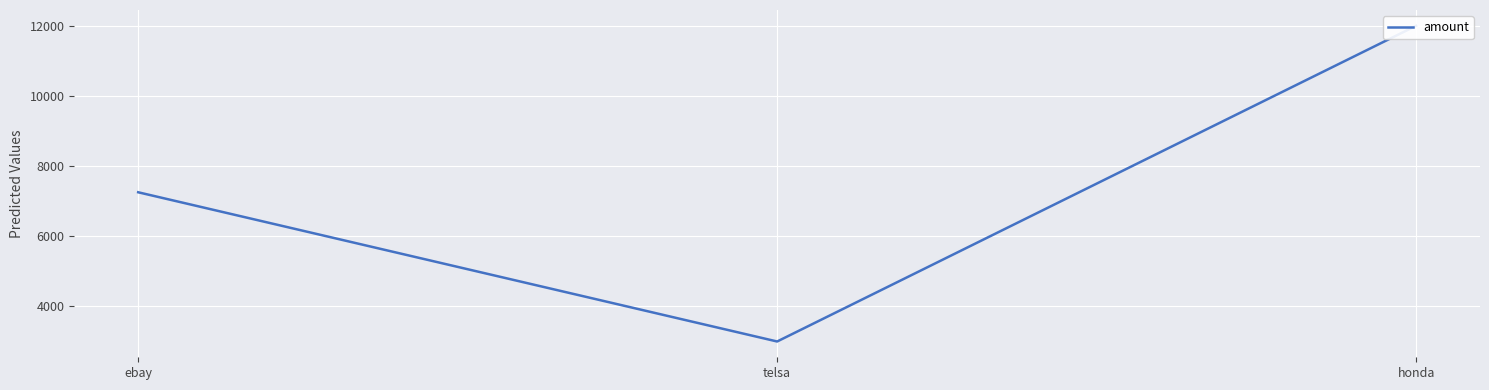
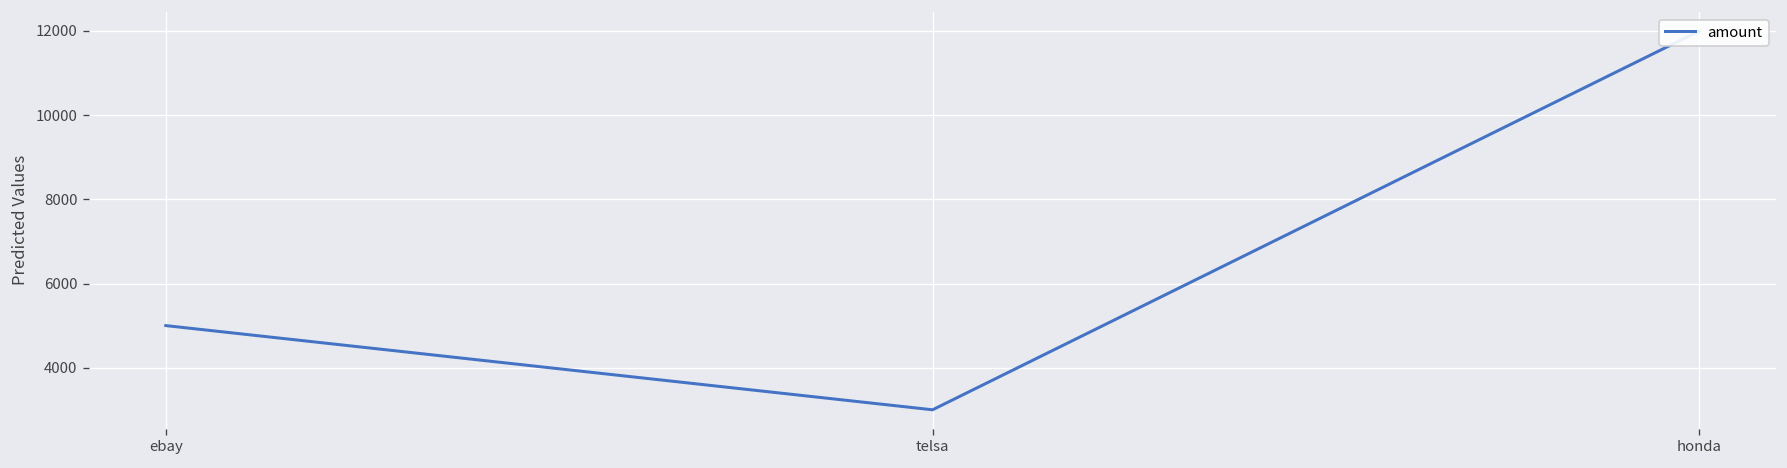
  {
-   "ebay": 7300,
+   "ebay": 5000,
    "telsa": 3000
  }
